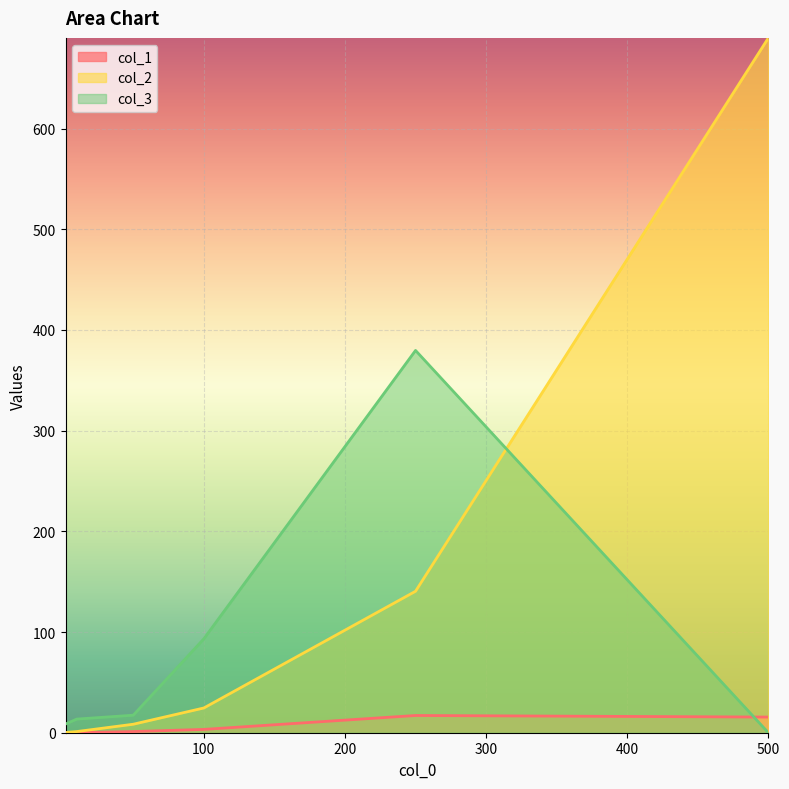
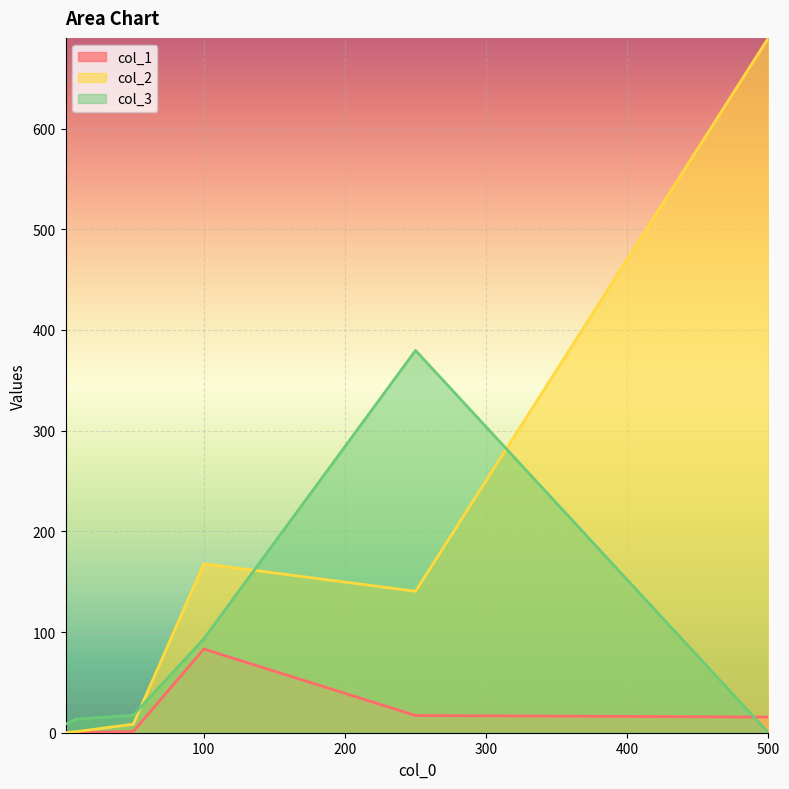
  {
    "col_1": {
-     "100": 3,
+     "100": 83,
      "500": 16
    },
    "col_2": {
-     "100": 25,
+     "100": 168,
      "500": 690
    },
    "col_3": {
      "100": 93,
      "500": 0
    }
  }
